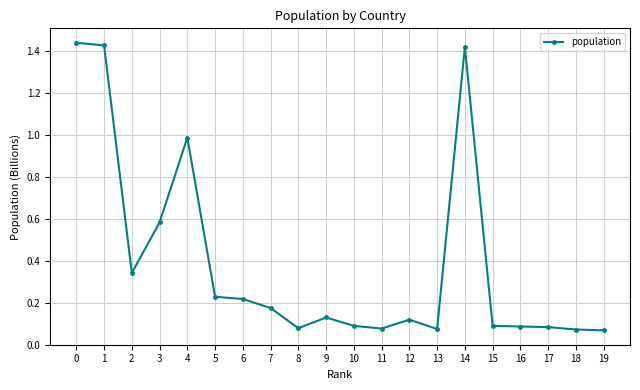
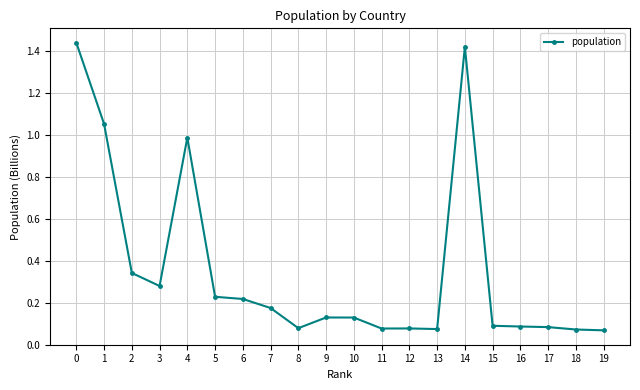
  {
    "0": 1.44,
-   "1": 1.43,
+   "1": 1.05,
    "2": 0.34,
-   "3": 0.58,
+   "3": 0.28,
    "4": 0.99,
    "5": 0.23,
    "6": 0.22,
    "7": 0.17,
    "8": 0.08,
    "9": 0.13,
-   "10": 0.09,
+   "10": 0.13,
    "11": 0.08,
-   "12": 0.12,
+   "12": 0.08,
    "13": 0.07,
    "14": 1.42,
    "15": 0.09,
    "16": 0.09,
    "17": 0.08,
    "18": 0.07,
    "19": 0.07
  }
